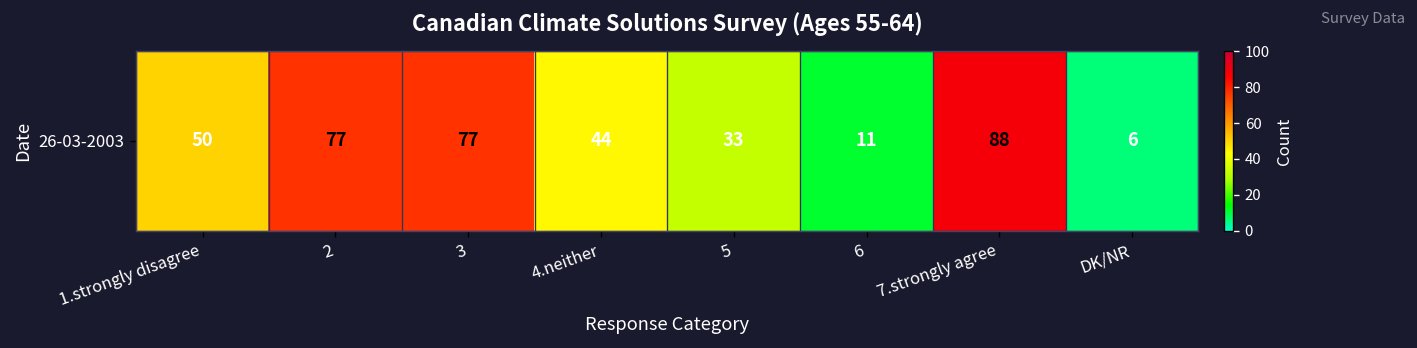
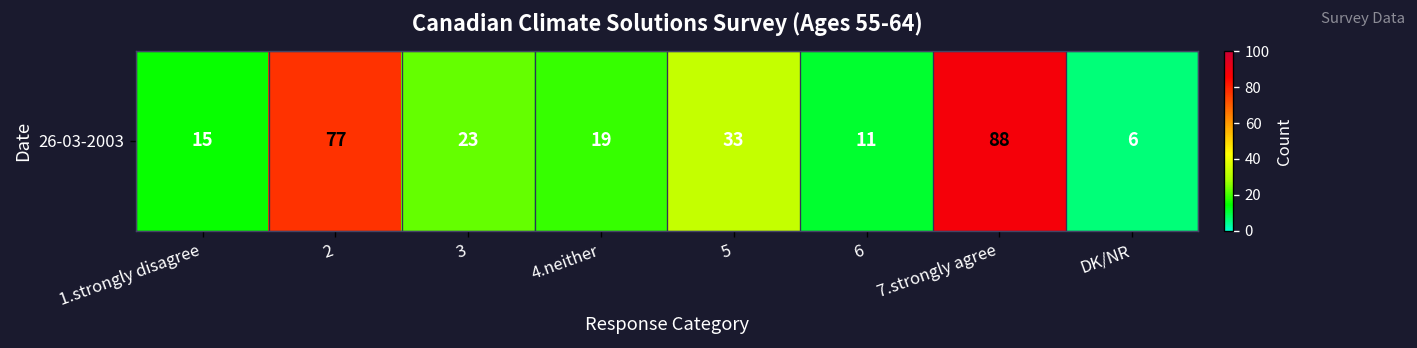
  {
    "26-03-2003": {
-     "1.strongly disagree": 50,
+     "1.strongly disagree": 15,
      "2": 77,
-     "3": 77,
-     "4.neither": 44,
+     "3": 23,
+     "4.neither": 19,
      "5": 33,
      "6": 11,
      "7.strongly agree": 88,
      "DK/NR": 6
    }
  }
